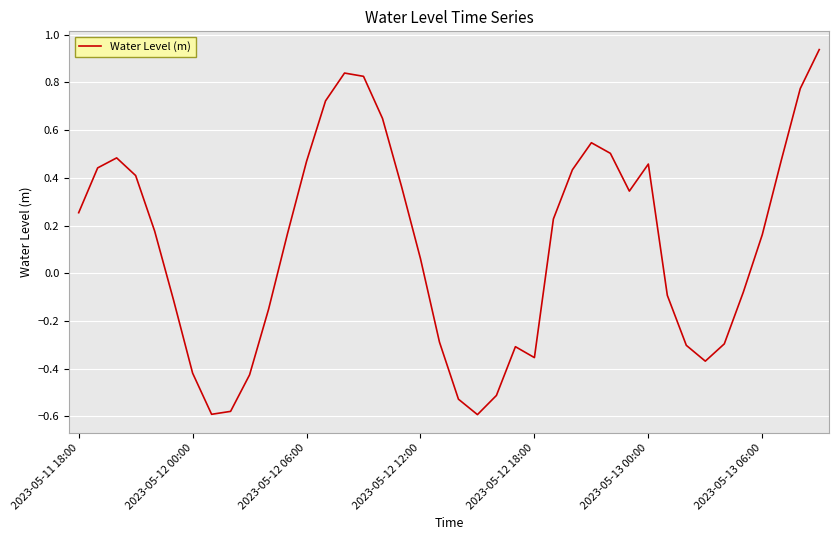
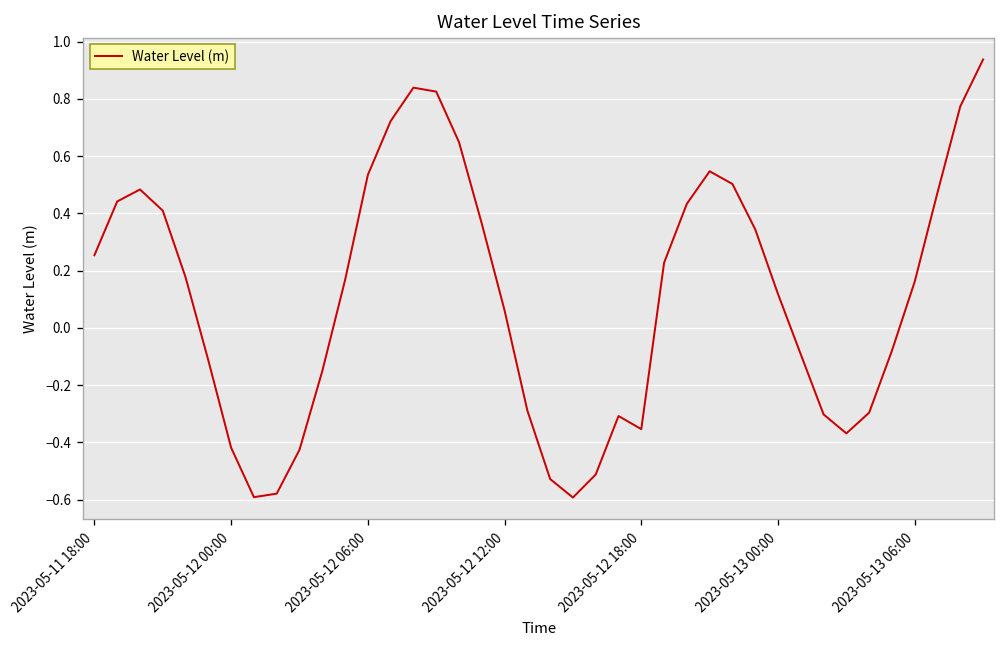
  {
    "2023-05-11 18:00": 0.25,
    "2023-05-12 00:00": -0.42,
-   "2023-05-12 06:00": 0.47,
+   "2023-05-12 06:00": 0.53,
    "2023-05-12 12:00": 0.06,
    "2023-05-12 18:00": -0.35,
-   "2023-05-13 00:00": 0.46,
+   "2023-05-13 00:00": 0.12,
    "2023-05-13 06:00": 0.16
  }
